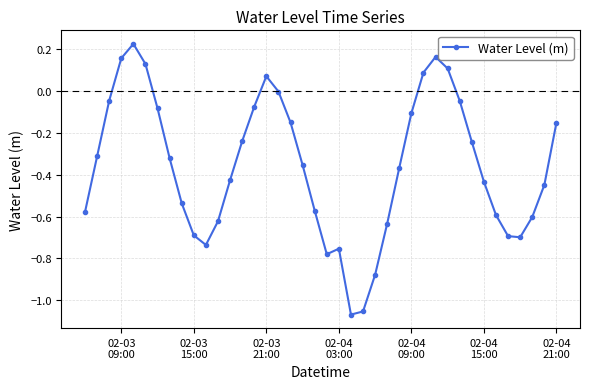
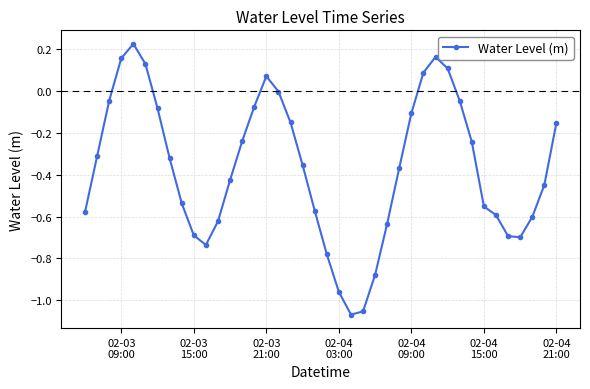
  {
    "02-03 09:00": 0.16,
    "02-03 15:00": -0.69,
    "02-03 21:00": 0.07,
-   "02-04 03:00": -0.75,
+   "02-04 03:00": -0.96,
    "02-04 09:00": -0.11,
-   "02-04 15:00": -0.43,
+   "02-04 15:00": -0.55,
    "02-04 21:00": -0.15
  }
